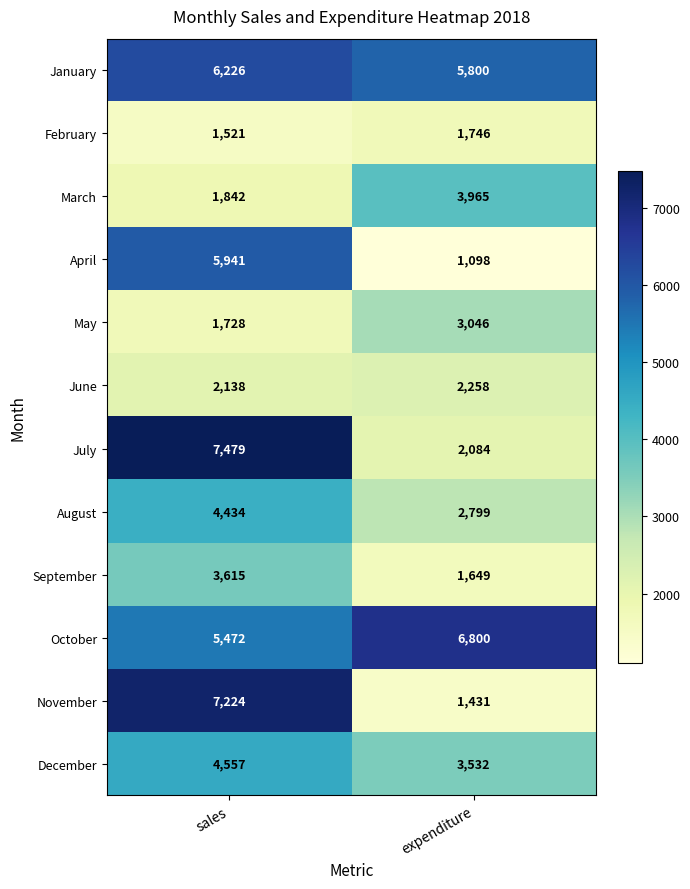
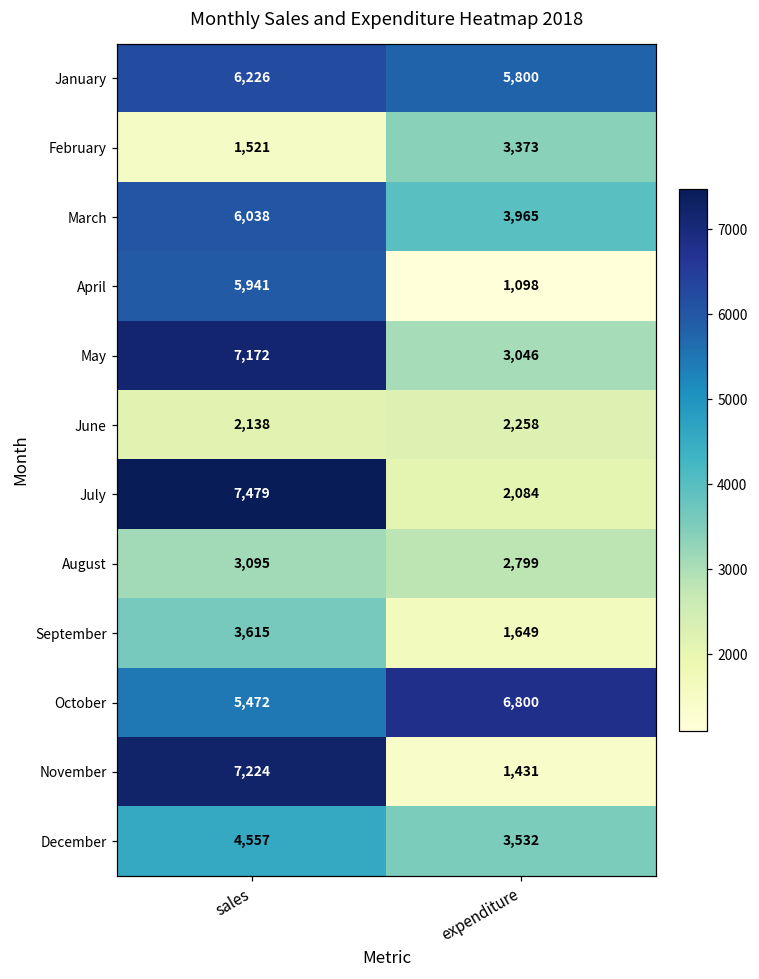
  {
    "January": {
      "sales": "6,226",
      "expenditure": "5,800"
    },
    "February": {
      "sales": "1,521",
-     "expenditure": "1,746"
+     "expenditure": "3,373"
    },
    "March": {
-     "sales": "1,842",
+     "sales": "6,038",
      "expenditure": "3,965"
    },
    "April": {
      "sales": "5,941",
      "expenditure": "1,098"
    },
    "May": {
-     "sales": "1,728",
+     "sales": "7,172",
      "expenditure": "3,046"
    },
    "June": {
      "sales": "2,138",
      "expenditure": "2,258"
    },
    "July": {
      "sales": "7,479",
      "expenditure": "2,084"
    },
    "August": {
-     "sales": "4,434",
+     "sales": "3,095",
      "expenditure": "2,799"
    },
    "September": {
      "sales": "3,615",
      "expenditure": "1,649"
    },
    "October": {
      "sales": "5,472",
      "expenditure": "6,800"
    },
    "November": {
      "sales": "7,224",
      "expenditure": "1,431"
    },
    "December": {
      "sales": "4,557",
      "expenditure": "3,532"
    }
  }
